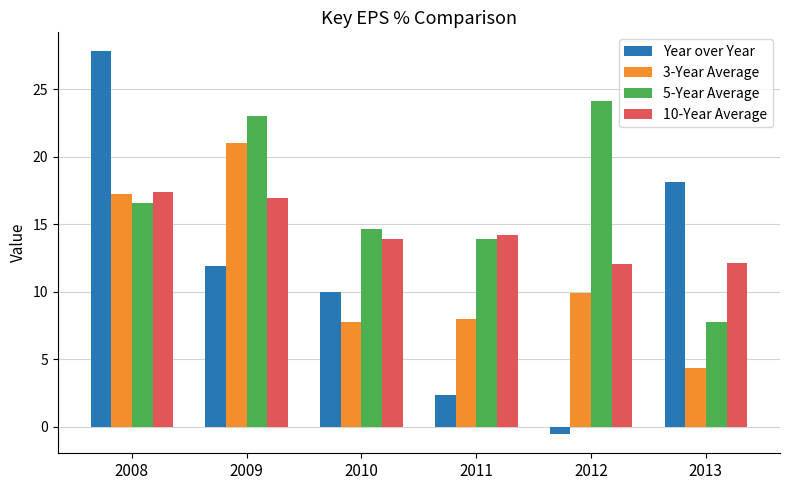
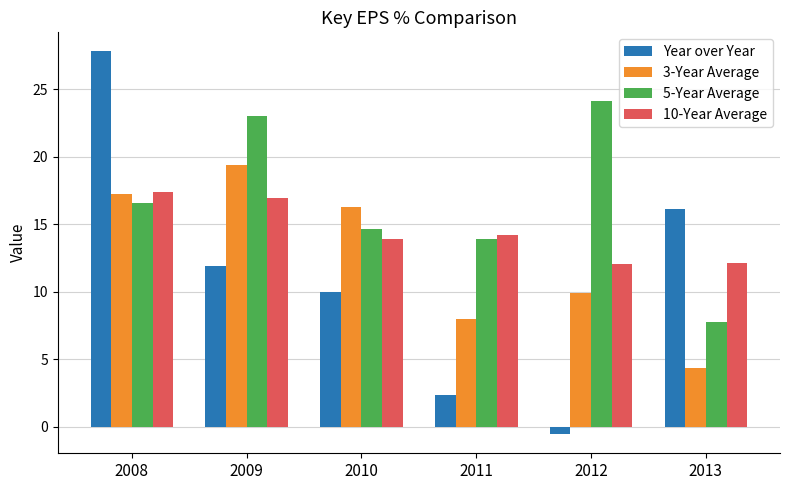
  {
    "Year over Year": {
      "2008": 27.8,
      "2009": 11.9,
      "2010": 10.0,
      "2011": 2.4,
      "2012": -0.5,
-     "2013": 18.1
+     "2013": 16.1
    },
    "3-Year Average": {
      "2008": 17.2,
-     "2009": 21.0,
-     "2010": 7.8,
+     "2009": 19.4,
+     "2010": 16.3,
      "2011": 8.0,
      "2012": 9.9,
      "2013": 4.4
    },
    "5-Year Average": {
      "2008": 16.6,
      "2009": 23.0,
      "2010": 14.7,
      "2011": 13.9,
      "2012": 24.1,
      "2013": 7.8
    },
    "10-Year Average": {
      "2008": 17.4,
      "2009": 17.0,
      "2010": 13.9,
      "2011": 14.2,
      "2012": 12.1,
      "2013": 12.1
    }
  }
